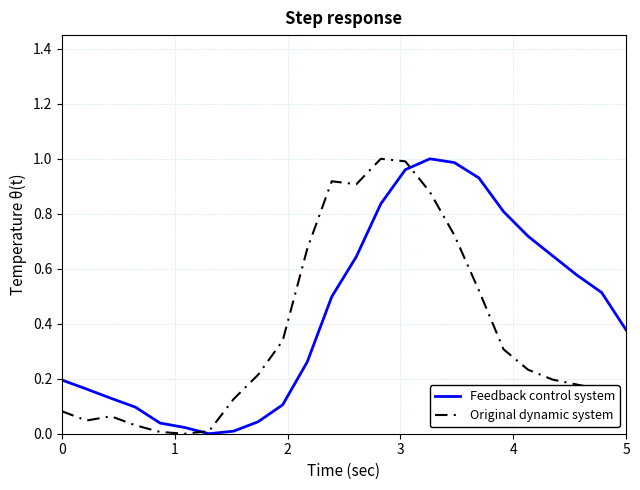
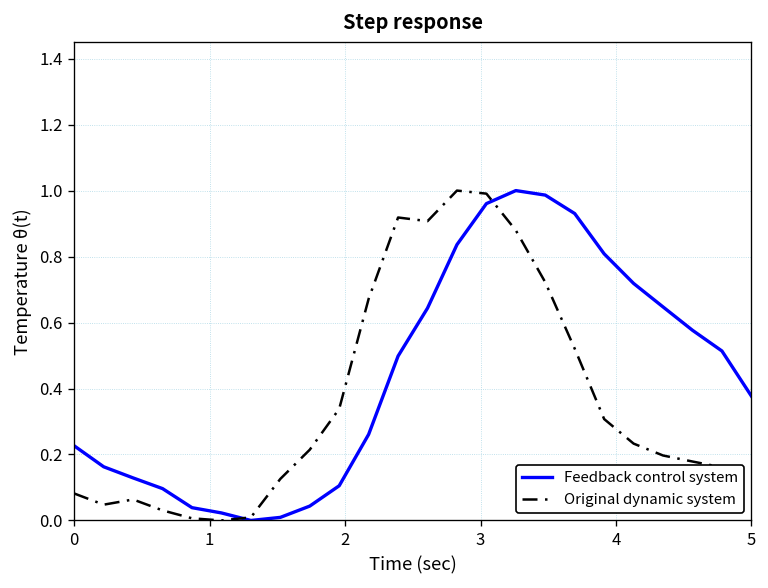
  {
    "Feedback control system": {
-     "0": 0.20,
+     "0": 0.23,
      "5": 0.38
    },
    "Original dynamic system": {
      "0": 0.08,
      "5": 0.15
    }
  }
